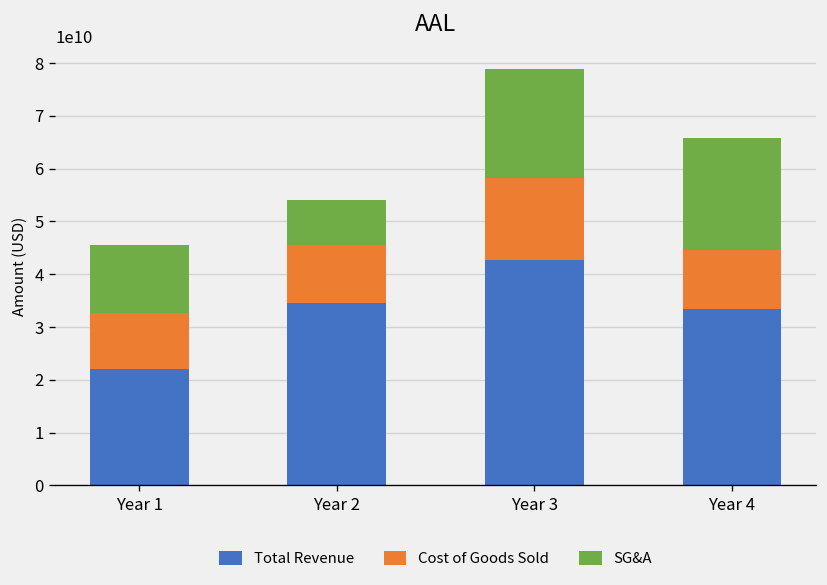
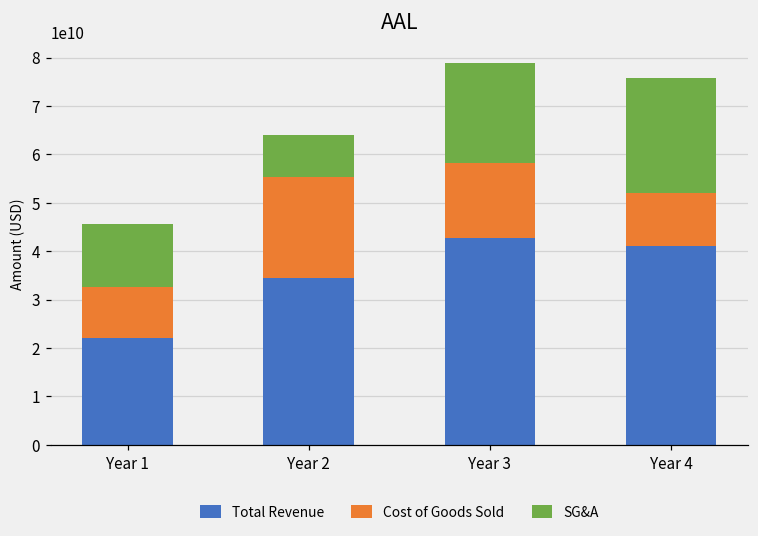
  {
    "Total Revenue": {
      "Year 1": 22000000000,
      "Year 2": 35000000000,
      "Year 3": 43000000000,
-     "Year 4": 33000000000
+     "Year 4": 41000000000
    },
    "Cost of Goods Sold": {
      "Year 1": 10000000000,
-     "Year 2": 11000000000,
+     "Year 2": 21000000000,
      "Year 3": 16000000000,
      "Year 4": 11000000000
    },
    "SG&A": {
      "Year 1": 13000000000,
      "Year 2": 9000000000,
      "Year 3": 21000000000,
-     "Year 4": 21000000000
+     "Year 4": 24000000000
    }
  }
